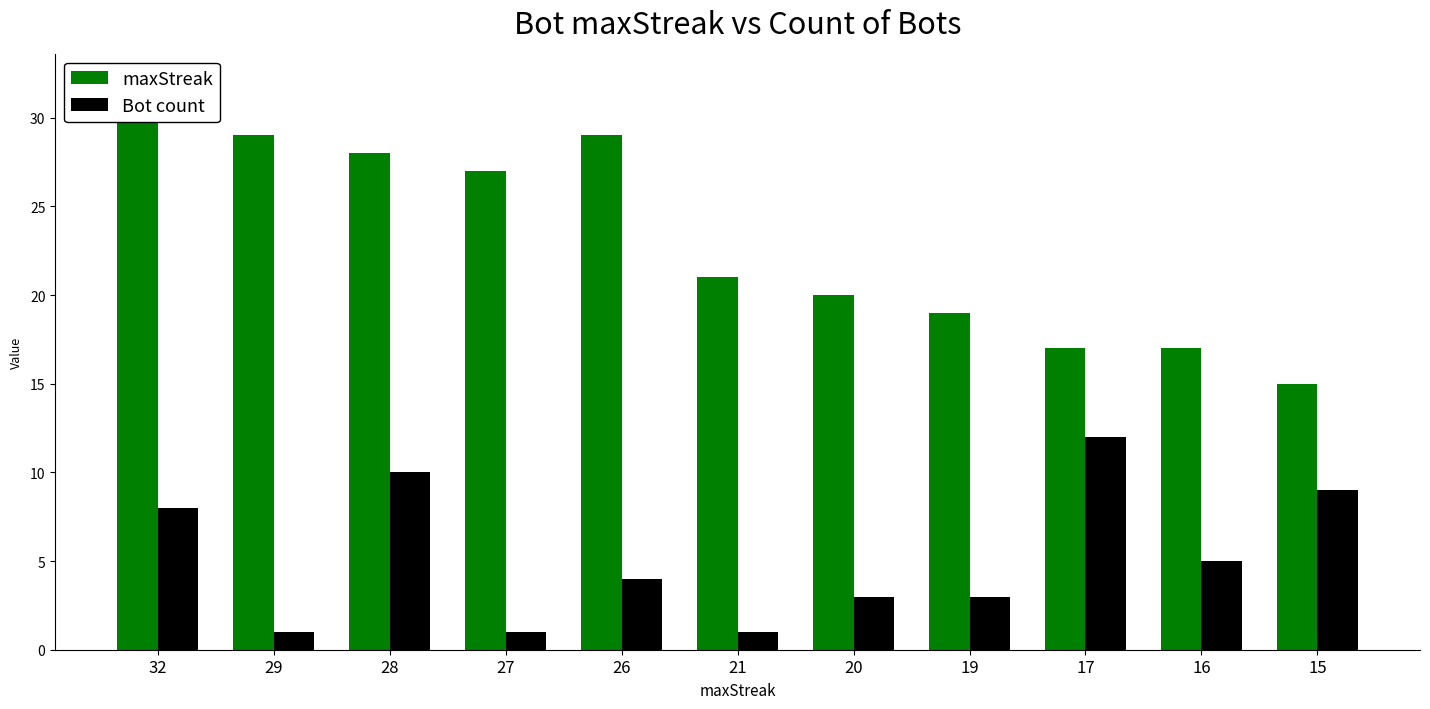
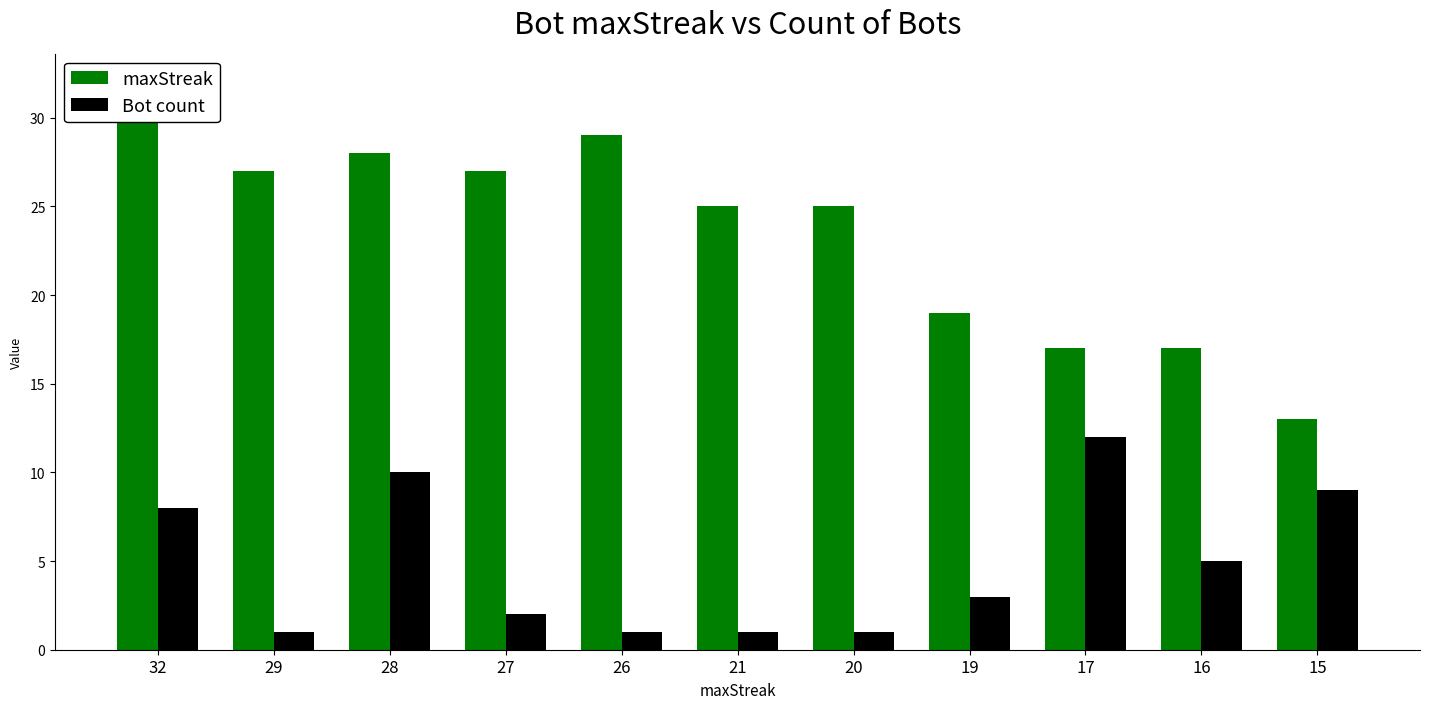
  {
    "maxStreak": {
-     "29": 29,
+     "29": 27,
      "28": 28,
      "27": 27,
      "26": 29,
-     "21": 21,
-     "20": 20,
+     "21": 25,
+     "20": 25,
      "19": 19,
      "17": 17,
      "16": 17,
-     "15": 15
+     "15": 13
    },
    "Bot count": {
      "32": 8,
      "29": 1,
      "28": 10,
-     "27": 1,
-     "26": 4,
+     "27": 2,
+     "26": 1,
      "21": 1,
-     "20": 3,
+     "20": 1,
      "19": 3,
      "17": 12,
      "16": 5,
      "15": 9
    }
  }
